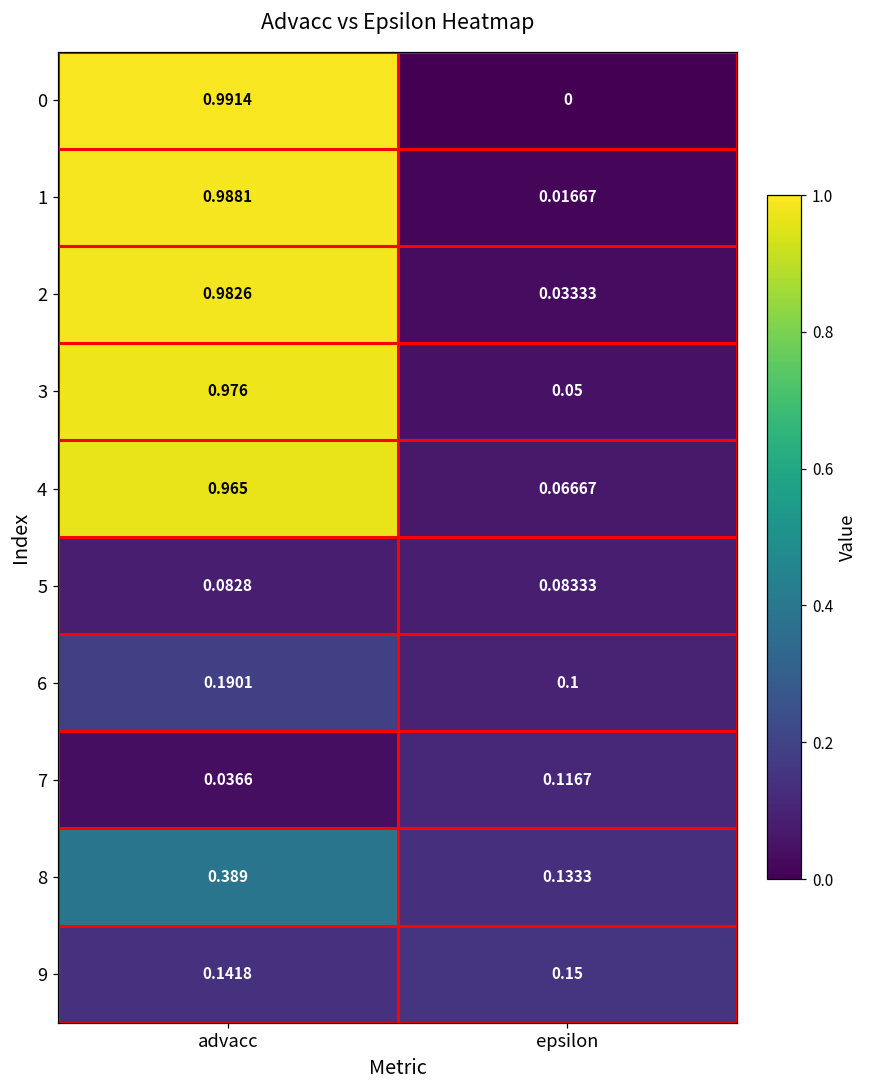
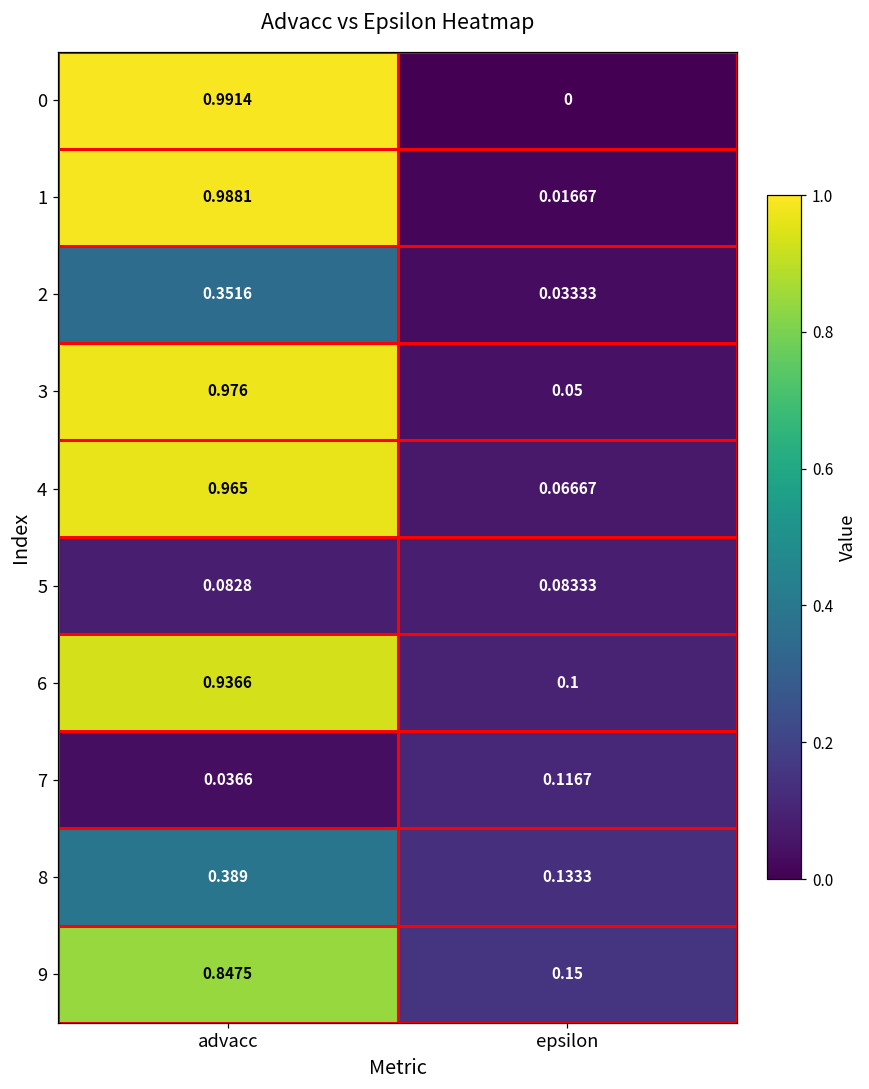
  {
    "0": {
      "advacc": 0.9914,
      "epsilon": 0
    },
    "1": {
      "advacc": 0.9881,
      "epsilon": 0.01667
    },
    "2": {
-     "advacc": 0.9826,
+     "advacc": 0.3516,
      "epsilon": 0.03333
    },
    "3": {
      "advacc": 0.976,
      "epsilon": 0.05
    },
    "4": {
      "advacc": 0.965,
      "epsilon": 0.06667
    },
    "5": {
      "advacc": 0.0828,
      "epsilon": 0.08333
    },
    "6": {
-     "advacc": 0.1901,
+     "advacc": 0.9366,
      "epsilon": 0.1
    },
    "7": {
      "advacc": 0.0366,
      "epsilon": 0.1167
    },
    "8": {
      "advacc": 0.389,
      "epsilon": 0.1333
    },
    "9": {
-     "advacc": 0.1418,
+     "advacc": 0.8475,
      "epsilon": 0.15
    }
  }
